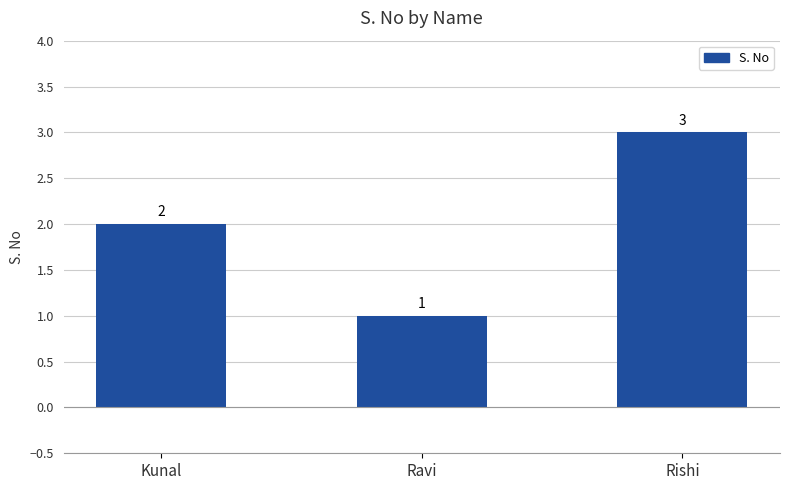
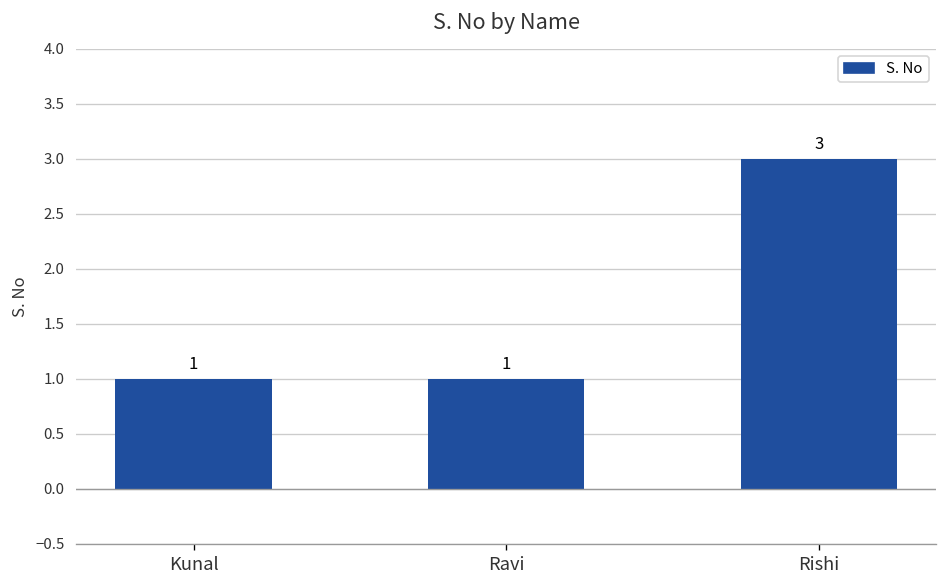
  {
-   "Kunal": 2,
+   "Kunal": 1,
    "Ravi": 1,
    "Rishi": 3
  }
